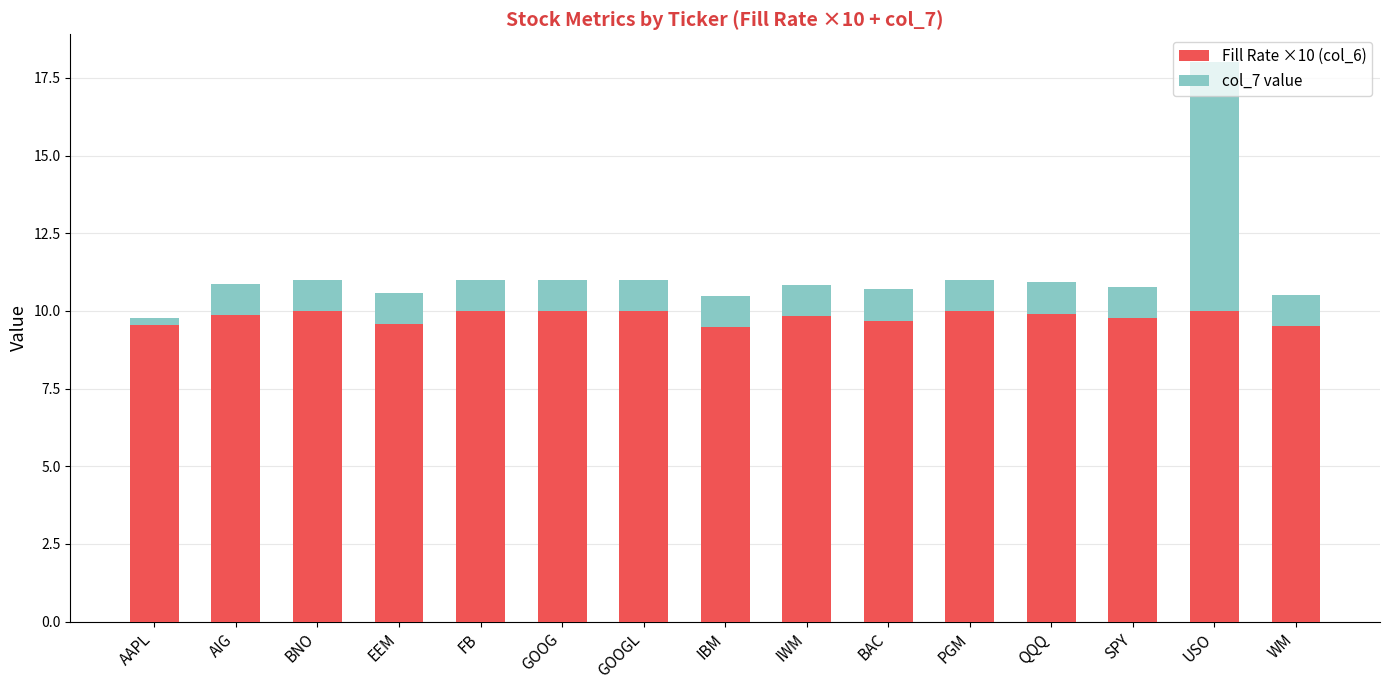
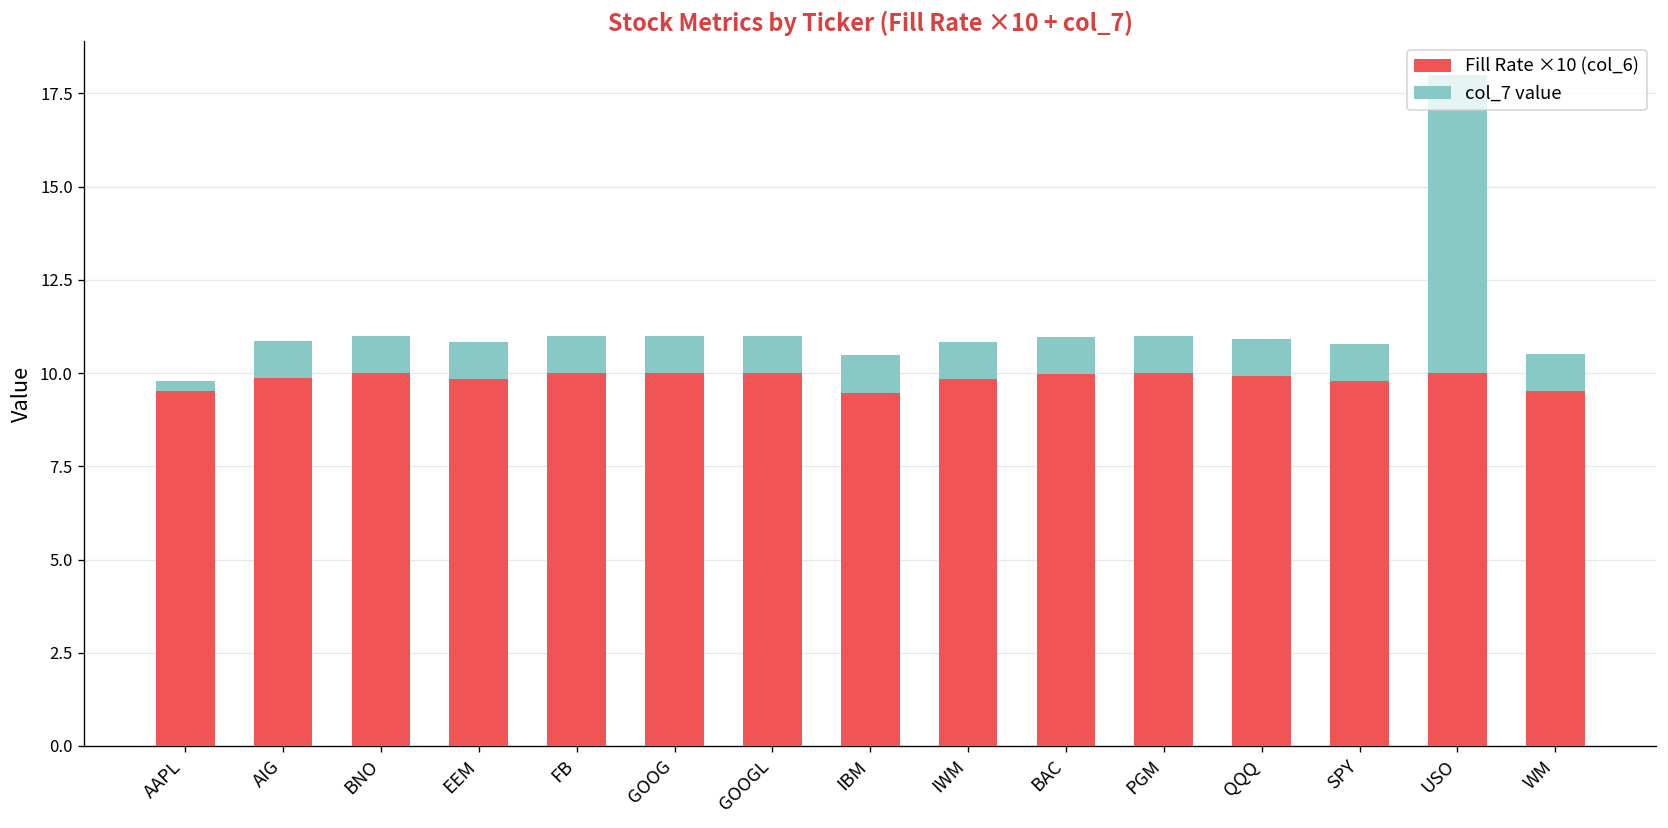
  {
    "Fill Rate ×10 (col_6)": {
      "AAPL": 9.5,
      "AIG": 9.9,
      "BNO": 10.0,
-     "EEM": 9.6,
+     "EEM": 9.8,
      "FB": 10.0,
      "GOOG": 10.0,
      "GOOGL": 10.0,
      "IBM": 9.5,
      "IWM": 9.8,
-     "BAC": 9.7,
+     "BAC": 10.0,
      "PGM": 10.0,
      "QQQ": 9.9,
      "SPY": 9.8,
      "USO": 10.0,
      "WM": 9.5
    },
    "col_7 value": {
      "AAPL": 0.3,
      "AIG": 1.0,
      "BNO": 1.0,
      "EEM": 1.0,
      "FB": 1.0,
      "GOOG": 1.0,
      "GOOGL": 1.0,
      "IBM": 1.0,
      "IWM": 1.0,
      "BAC": 1.0,
      "PGM": 1.0,
      "QQQ": 1.0,
      "SPY": 1.0,
      "WM": 1.0
    }
  }
